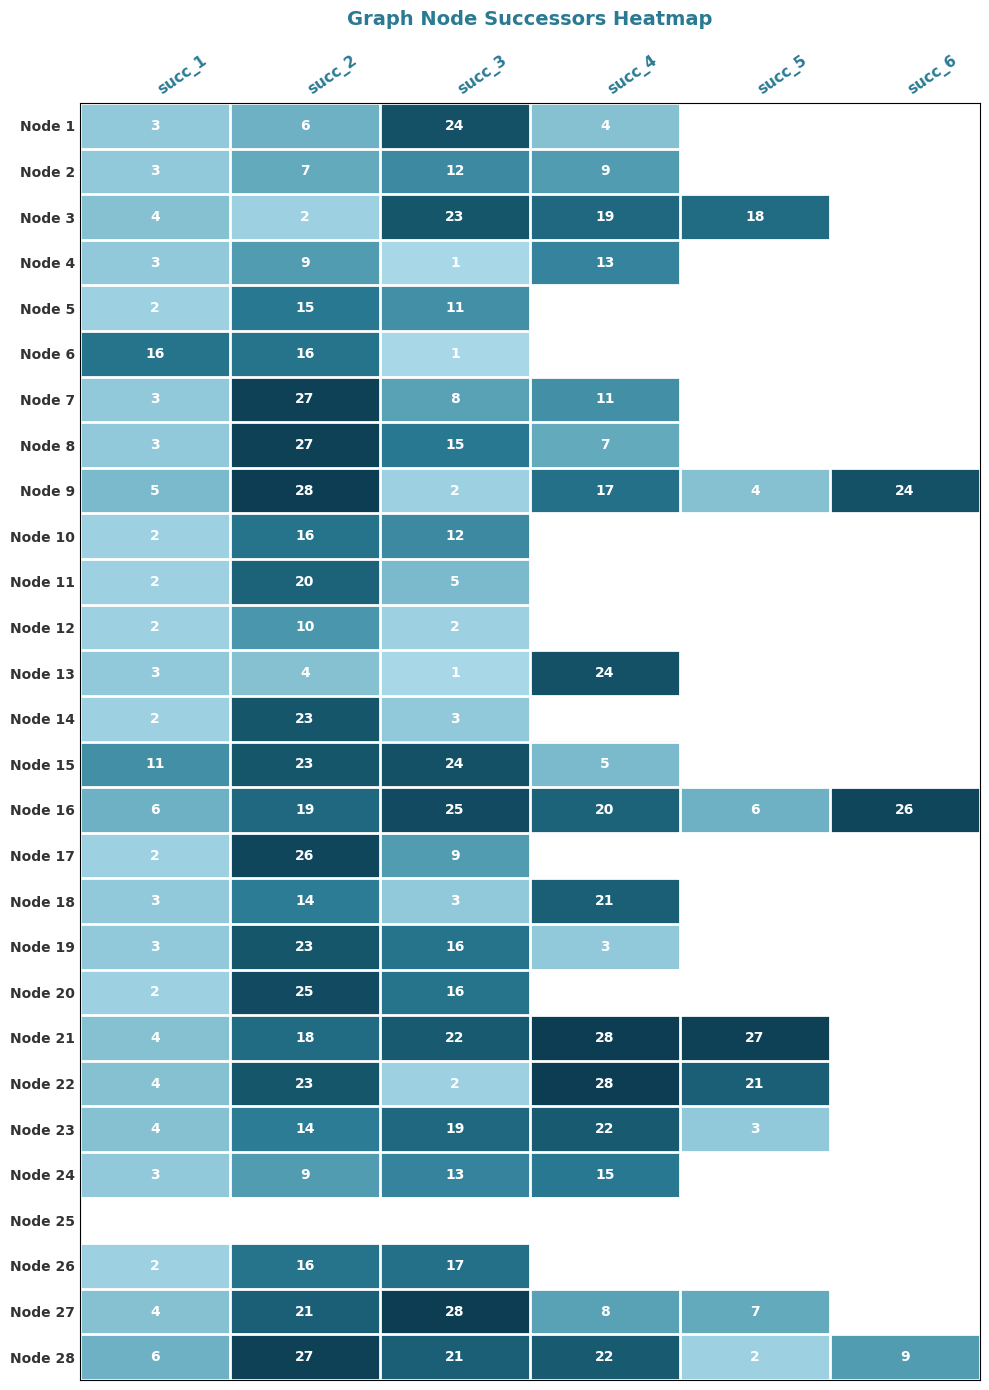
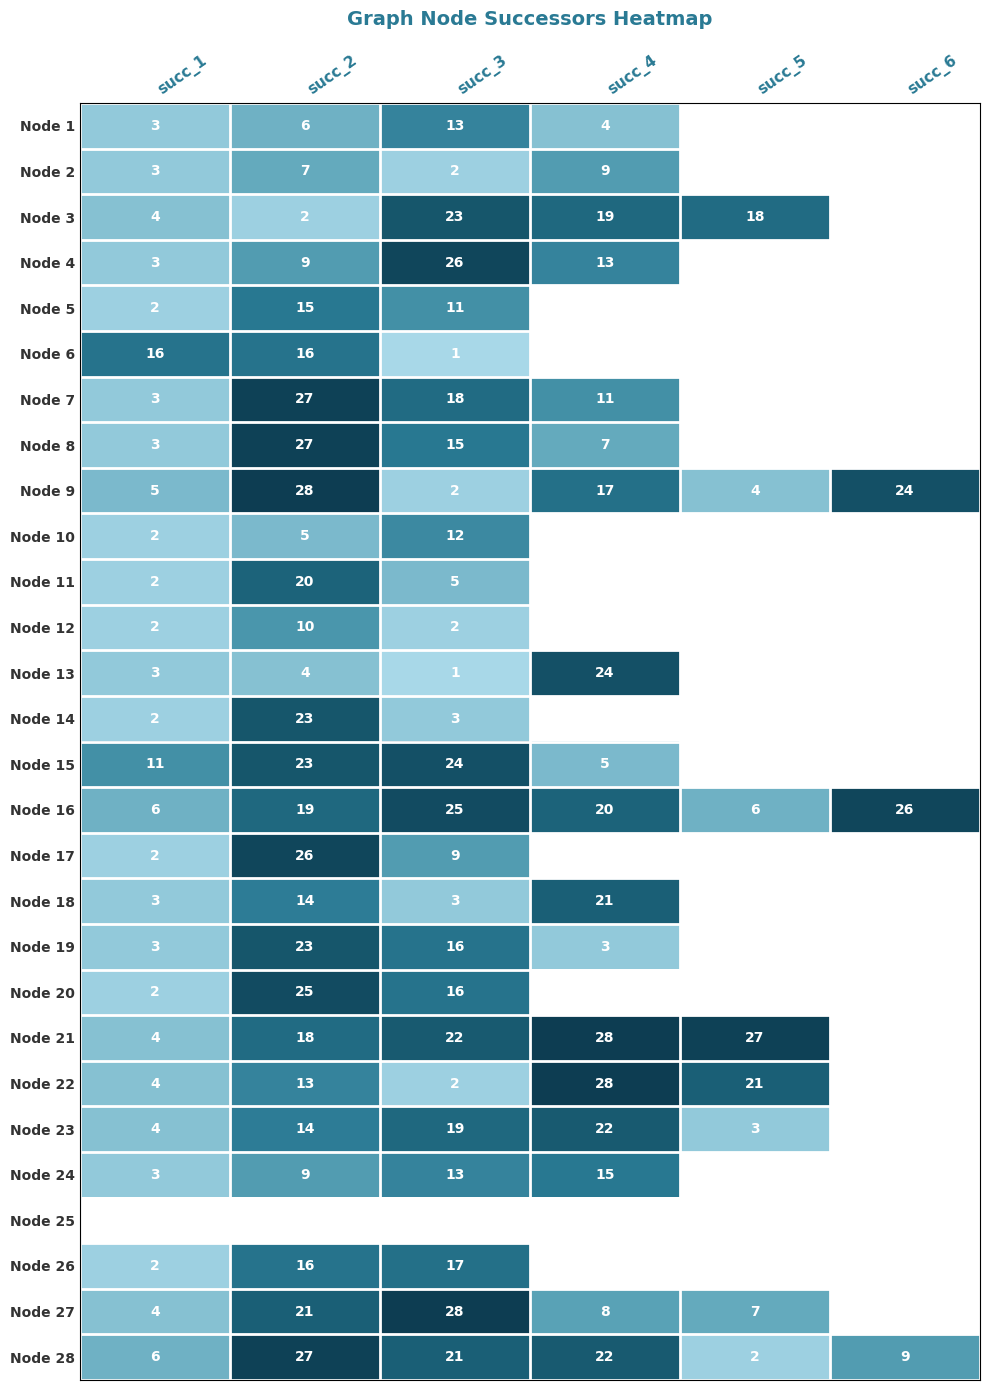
  {
    "Node 1": {
      "succ_1": 3,
      "succ_2": 6,
-     "succ_3": 24,
+     "succ_3": 13,
      "succ_4": 4
    },
    "Node 2": {
      "succ_1": 3,
      "succ_2": 7,
-     "succ_3": 12,
+     "succ_3": 2,
      "succ_4": 9
    },
    "Node 3": {
      "succ_1": 4,
      "succ_2": 2,
      "succ_3": 23,
      "succ_4": 19,
      "succ_5": 18
    },
    "Node 4": {
      "succ_1": 3,
      "succ_2": 9,
-     "succ_3": 1,
+     "succ_3": 26,
      "succ_4": 13
    },
    "Node 5": {
      "succ_1": 2,
      "succ_2": 15,
      "succ_3": 11
    },
    "Node 6": {
      "succ_1": 16,
      "succ_2": 16,
      "succ_3": 1
    },
    "Node 7": {
      "succ_1": 3,
      "succ_2": 27,
-     "succ_3": 8,
+     "succ_3": 18,
      "succ_4": 11
    },
    "Node 8": {
      "succ_1": 3,
      "succ_2": 27,
      "succ_3": 15,
      "succ_4": 7
    },
    "Node 9": {
      "succ_1": 5,
      "succ_2": 28,
      "succ_3": 2,
      "succ_4": 17,
      "succ_5": 4,
      "succ_6": 24
    },
    "Node 10": {
      "succ_1": 2,
-     "succ_2": 16,
+     "succ_2": 5,
      "succ_3": 12
    },
    "Node 11": {
      "succ_1": 2,
      "succ_2": 20,
      "succ_3": 5
    },
    "Node 12": {
      "succ_1": 2,
      "succ_2": 10,
      "succ_3": 2
    },
    "Node 13": {
      "succ_1": 3,
      "succ_2": 4,
      "succ_3": 1,
      "succ_4": 24
    },
    "Node 14": {
      "succ_1": 2,
      "succ_2": 23,
      "succ_3": 3
    },
    "Node 15": {
      "succ_1": 11,
      "succ_2": 23,
      "succ_3": 24,
      "succ_4": 5
    },
    "Node 16": {
      "succ_1": 6,
      "succ_2": 19,
      "succ_3": 25,
      "succ_4": 20,
      "succ_5": 6,
      "succ_6": 26
    },
    "Node 17": {
      "succ_1": 2,
      "succ_2": 26,
      "succ_3": 9
    },
    "Node 18": {
      "succ_1": 3,
      "succ_2": 14,
      "succ_3": 3,
      "succ_4": 21
    },
    "Node 19": {
      "succ_1": 3,
      "succ_2": 23,
      "succ_3": 16,
      "succ_4": 3
    },
    "Node 20": {
      "succ_1": 2,
      "succ_2": 25,
      "succ_3": 16
    },
    "Node 21": {
      "succ_1": 4,
      "succ_2": 18,
      "succ_3": 22,
      "succ_4": 28,
      "succ_5": 27
    },
    "Node 22": {
      "succ_1": 4,
-     "succ_2": 23,
+     "succ_2": 13,
      "succ_3": 2,
      "succ_4": 28,
      "succ_5": 21
    },
    "Node 23": {
      "succ_1": 4,
      "succ_2": 14,
      "succ_3": 19,
      "succ_4": 22,
      "succ_5": 3
    },
    "Node 24": {
      "succ_1": 3,
      "succ_2": 9,
      "succ_3": 13,
      "succ_4": 15
    },
    "Node 26": {
      "succ_1": 2,
      "succ_2": 16,
      "succ_3": 17
    },
    "Node 27": {
      "succ_1": 4,
      "succ_2": 21,
      "succ_3": 28,
      "succ_4": 8,
      "succ_5": 7
    },
    "Node 28": {
      "succ_1": 6,
      "succ_2": 27,
      "succ_3": 21,
      "succ_4": 22,
      "succ_5": 2,
      "succ_6": 9
    }
  }
